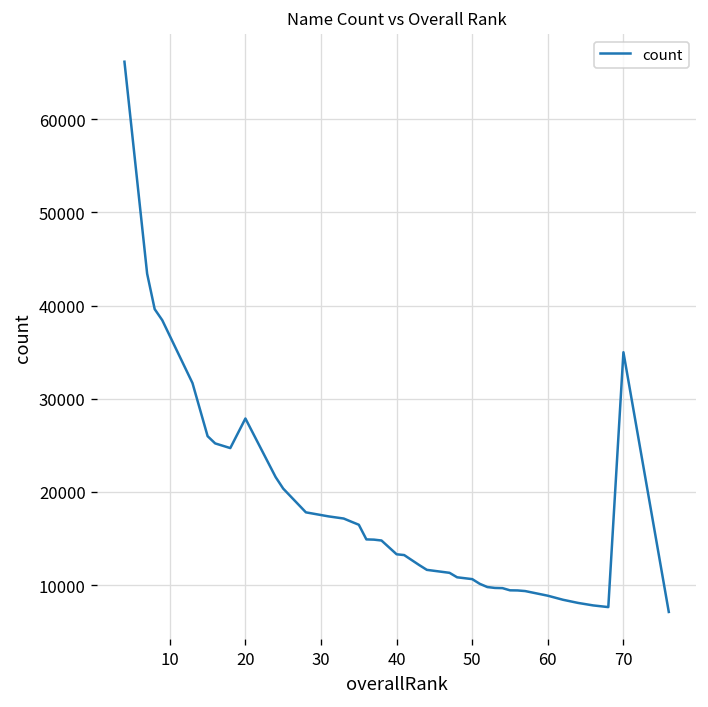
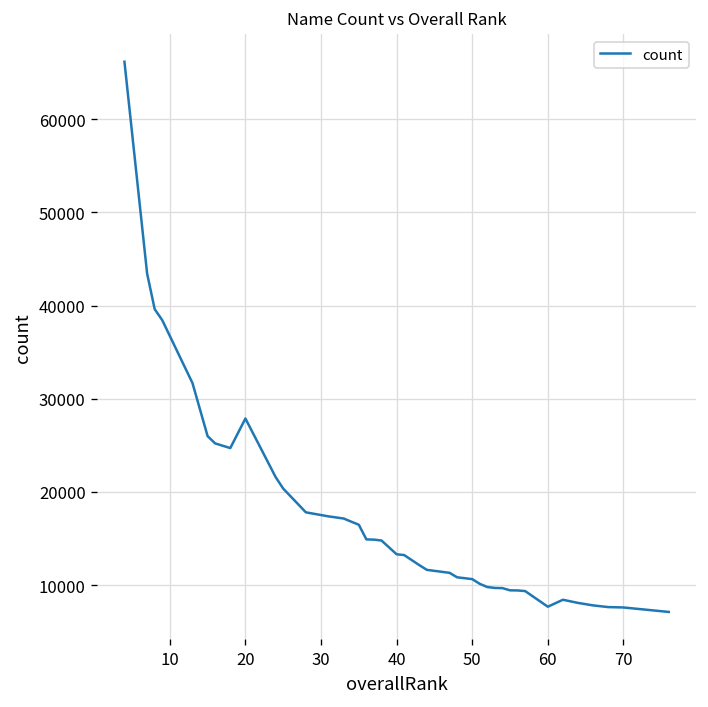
  {
    "20": 28000,
    "40": 13000,
    "50": 11000,
-   "60": 9000,
-   "70": 35000
+   "60": 8000,
+   "70": 8000
  }
